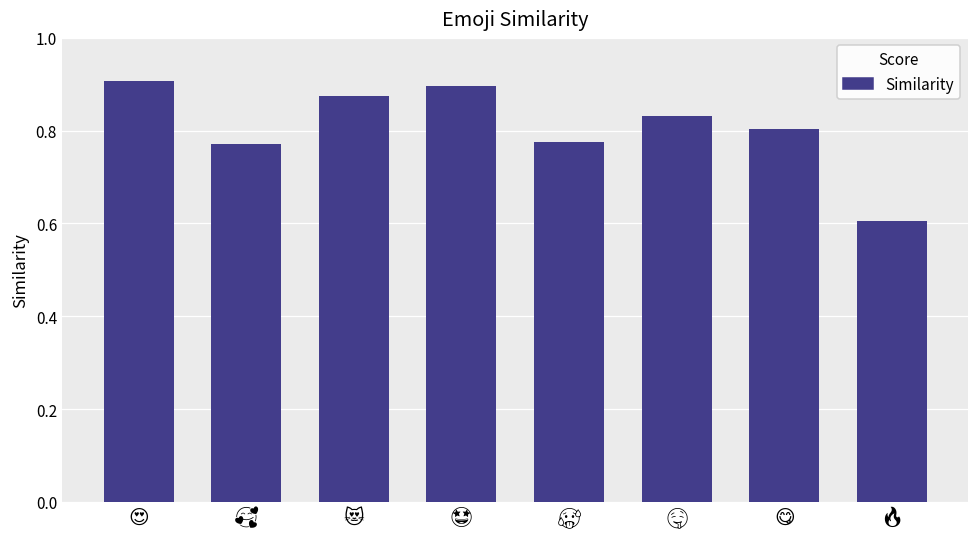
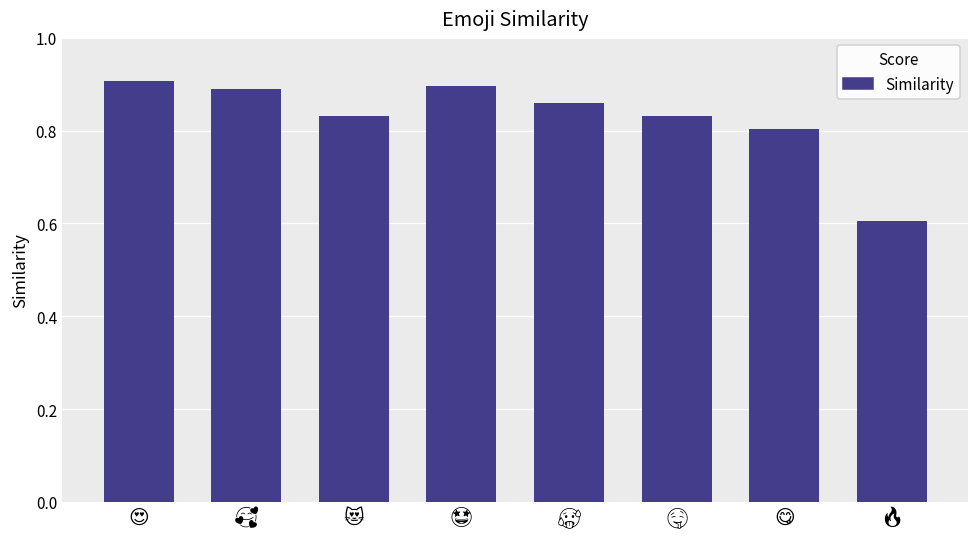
  {
    "😍": 0.91,
-   "🥰": 0.77,
-   "😻": 0.87,
+   "🥰": 0.89,
+   "😻": 0.83,
    "🤩": 0.90,
-   "🥵": 0.78,
+   "🥵": 0.86,
    "🤤": 0.83,
    "😋": 0.80,
    "🔥": 0.60
  }
